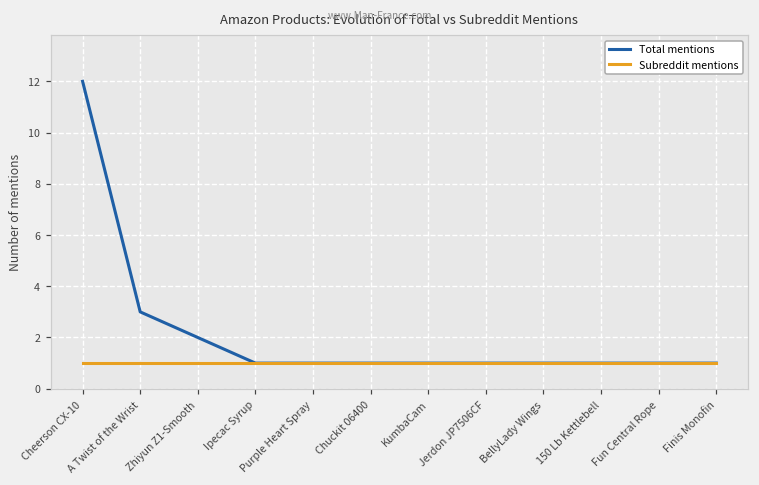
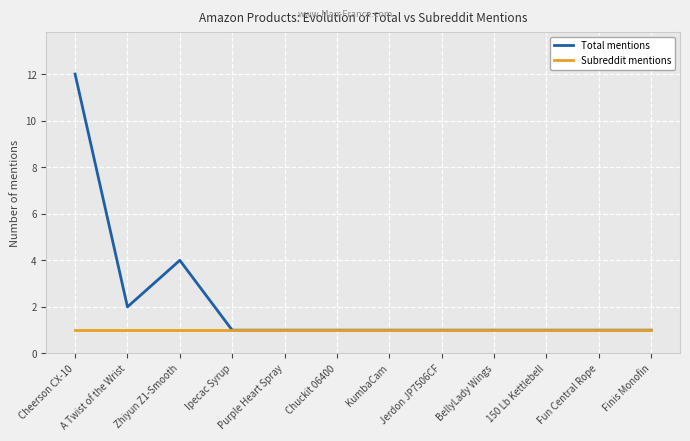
  {
    "Total mentions": {
      "Cheerson CX-10": 12,
-     "A Twist of the Wrist": 3,
-     "Zhiyun Z1-Smooth": 2
+     "A Twist of the Wrist": 2,
+     "Zhiyun Z1-Smooth": 4
    },
    "Subreddit mentions": {
      "Cheerson CX-10": 1,
      "A Twist of the Wrist": 1,
      "Zhiyun Z1-Smooth": 1
    }
  }
